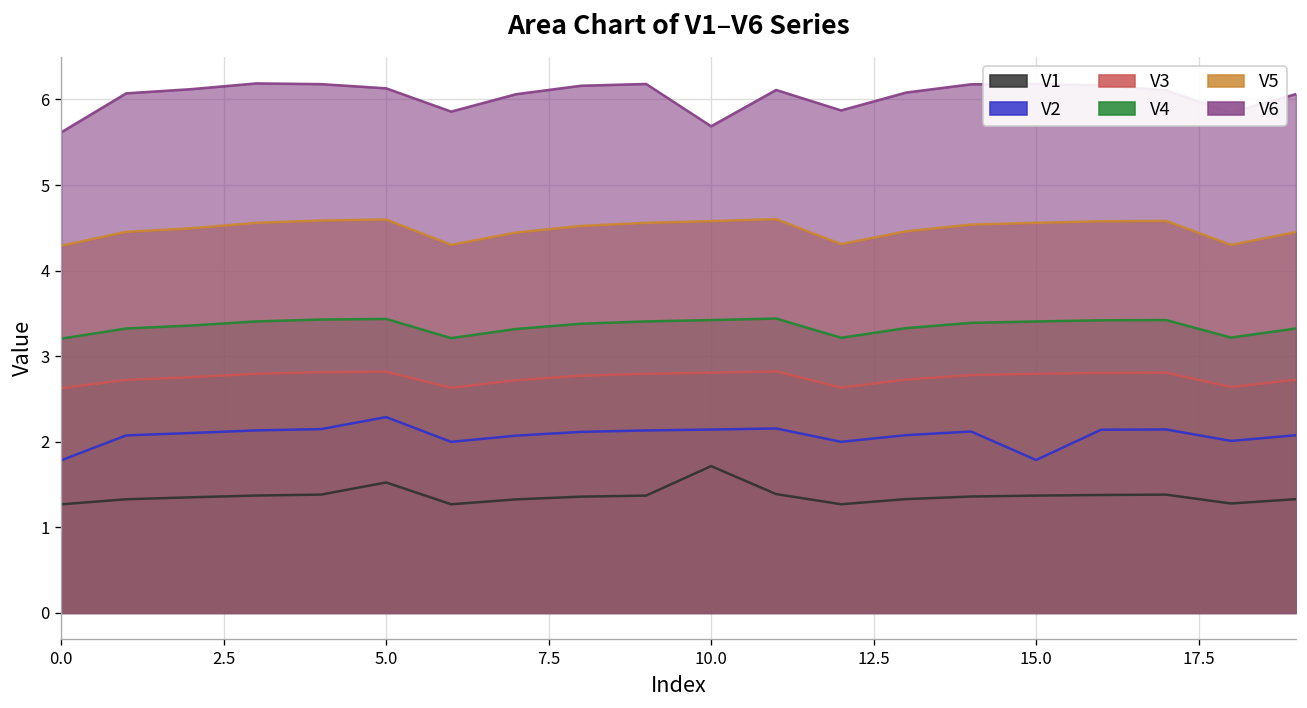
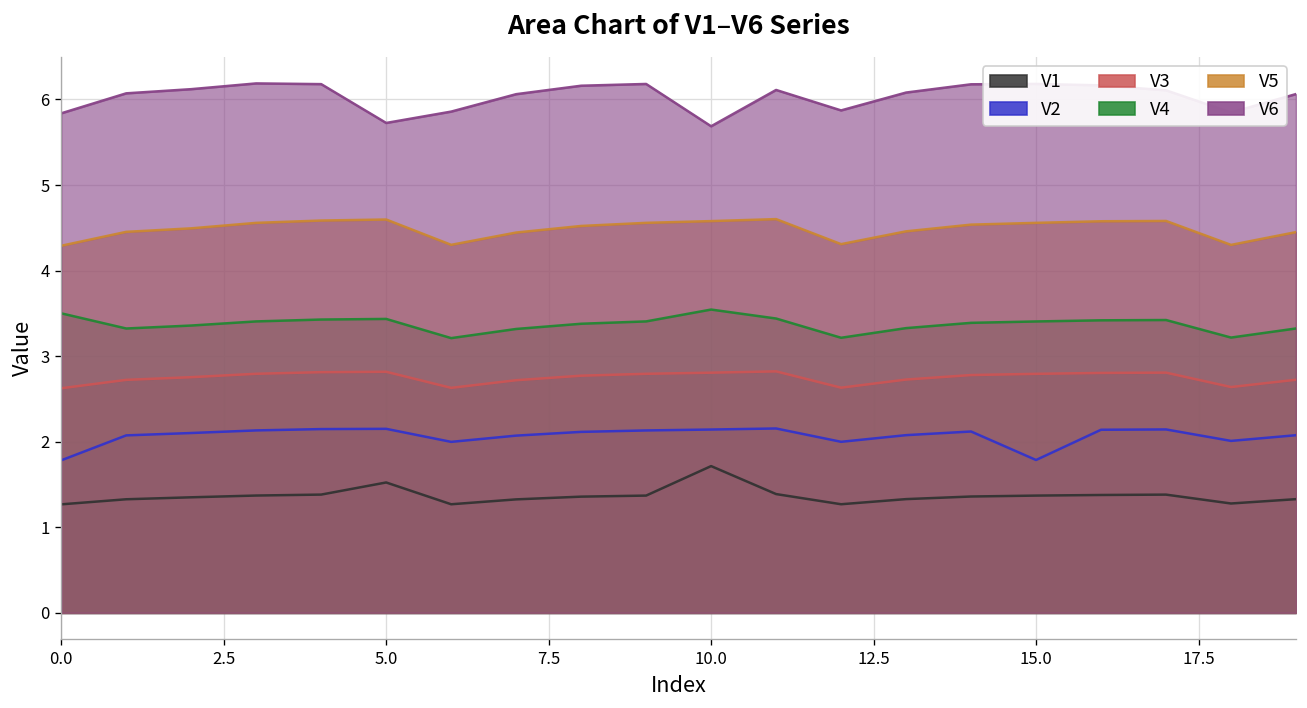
  {
    "V1": {
      "0.0": 1.3,
      "5.0": 1.5,
      "10.0": 1.7,
      "15.0": 1.4
    },
    "V2": {
      "0.0": 1.8,
-     "5.0": 2.3,
+     "5.0": 2.2,
      "10.0": 2.1,
      "15.0": 1.8
    },
    "V4": {
-     "0.0": 3.2,
+     "0.0": 3.5,
      "5.0": 3.4,
-     "10.0": 3.4,
+     "10.0": 3.5,
      "15.0": 3.4
    },
    "V6": {
-     "0.0": 5.6,
-     "5.0": 6.1,
+     "0.0": 5.8,
+     "5.0": 5.7,
      "10.0": 5.7
    }
  }
